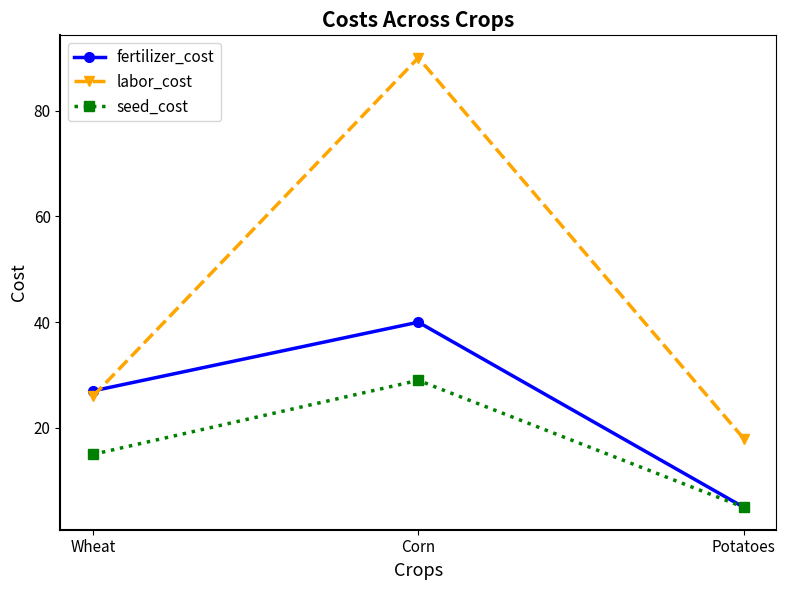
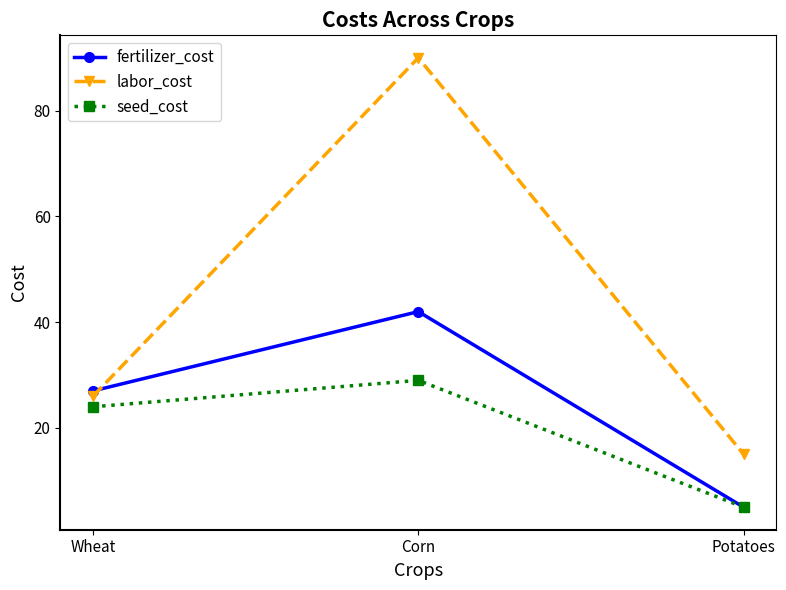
  {
    "fertilizer_cost": {
      "Wheat": 27,
-     "Corn": 40
+     "Corn": 42
    },
    "labor_cost": {
      "Wheat": 26,
      "Corn": 90,
-     "Potatoes": 18
+     "Potatoes": 15
    },
    "seed_cost": {
-     "Wheat": 15,
+     "Wheat": 24,
      "Corn": 29
    }
  }
